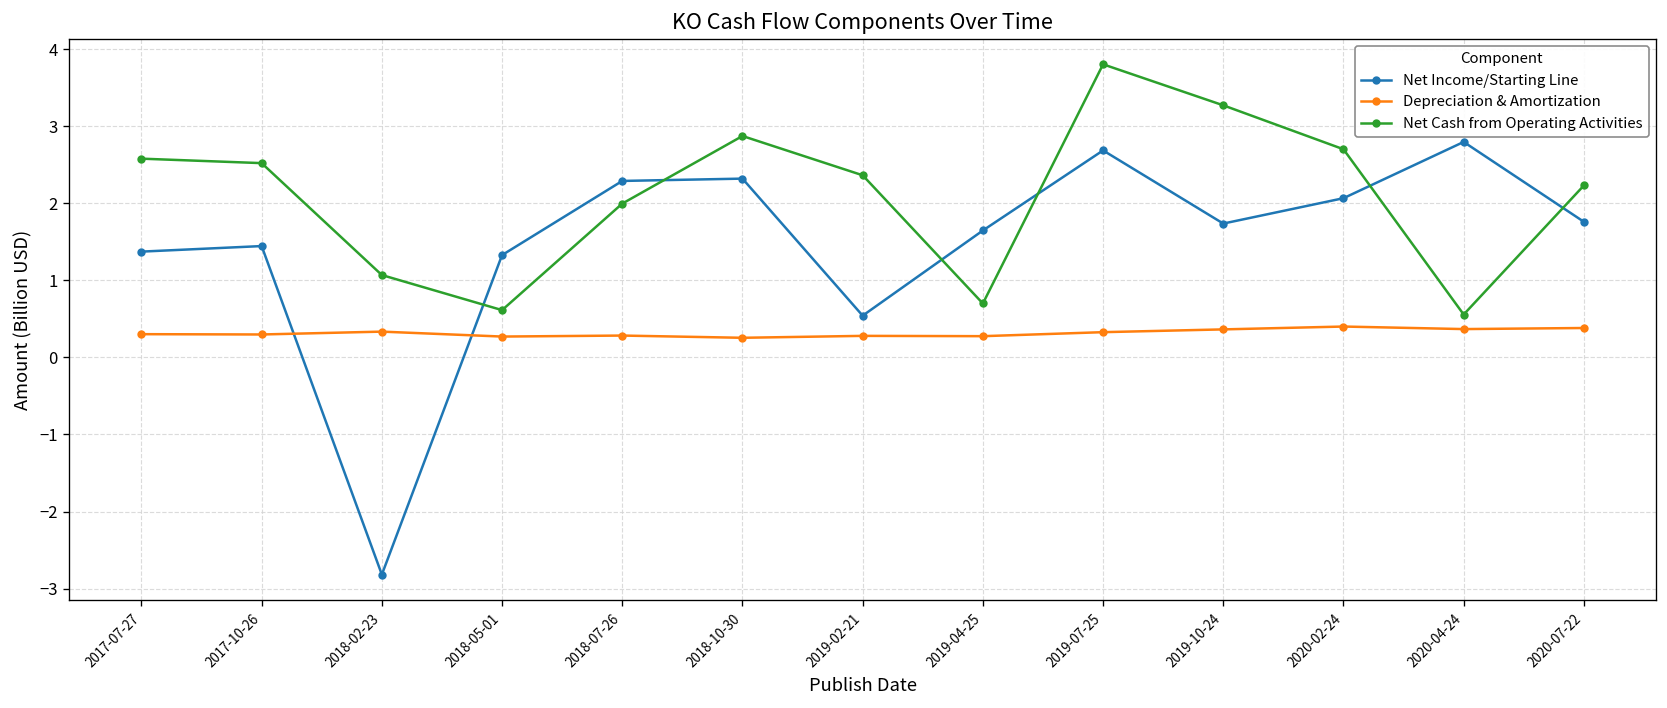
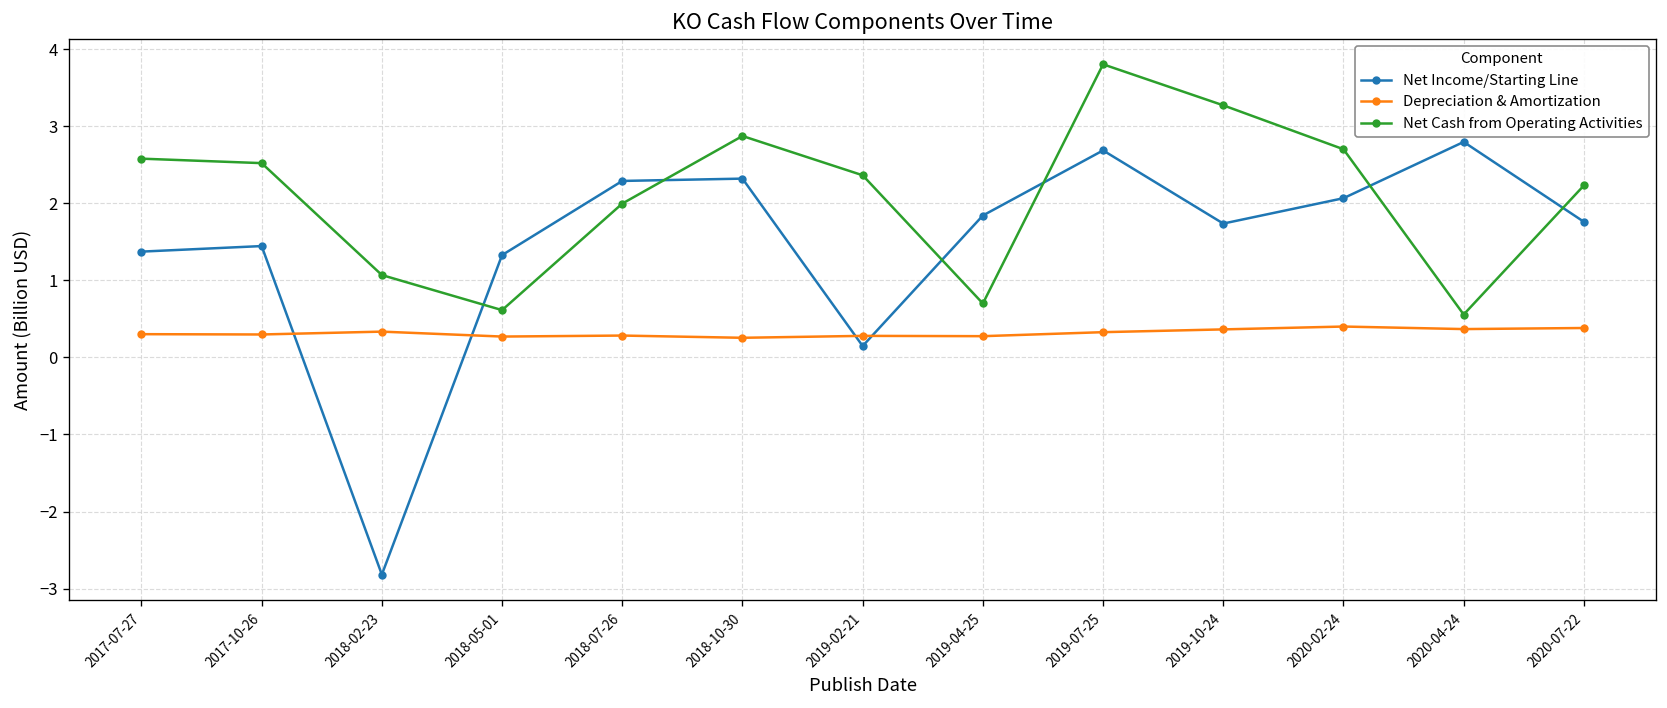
  {
    "Net Income/Starting Line": {
      "2017-07-27": 1.4,
      "2017-10-26": 1.4,
      "2018-02-23": -2.8,
      "2018-05-01": 1.3,
      "2018-07-26": 2.3,
      "2018-10-30": 2.3,
-     "2019-02-21": 0.5,
-     "2019-04-25": 1.6,
+     "2019-02-21": 0.1,
+     "2019-04-25": 1.8,
      "2019-07-25": 2.7,
      "2019-10-24": 1.7,
      "2020-02-24": 2.1,
      "2020-07-22": 1.8
    },
    "Depreciation & Amortization": {
      "2017-07-27": 0.3,
      "2017-10-26": 0.3,
      "2018-02-23": 0.3,
      "2018-05-01": 0.3,
      "2018-07-26": 0.3,
      "2018-10-30": 0.3,
      "2019-02-21": 0.3,
      "2019-04-25": 0.3,
      "2019-07-25": 0.3,
      "2019-10-24": 0.4,
      "2020-02-24": 0.4,
      "2020-04-24": 0.4,
      "2020-07-22": 0.4
    },
    "Net Cash from Operating Activities": {
      "2017-07-27": 2.6,
      "2017-10-26": 2.5,
      "2018-02-23": 1.1,
      "2018-05-01": 0.6,
      "2018-07-26": 2.0,
      "2018-10-30": 2.9,
      "2019-02-21": 2.4,
      "2019-04-25": 0.7,
      "2019-07-25": 3.8,
      "2019-10-24": 3.3,
      "2020-02-24": 2.7,
      "2020-04-24": 0.6,
      "2020-07-22": 2.2
    }
  }
